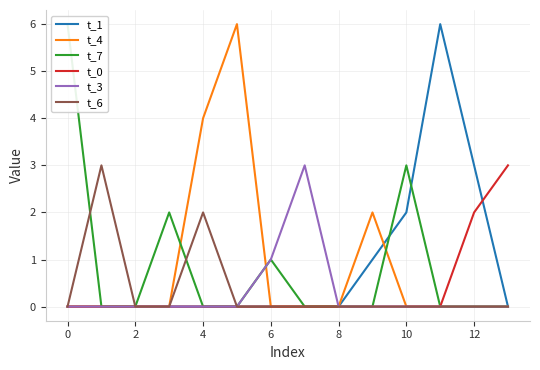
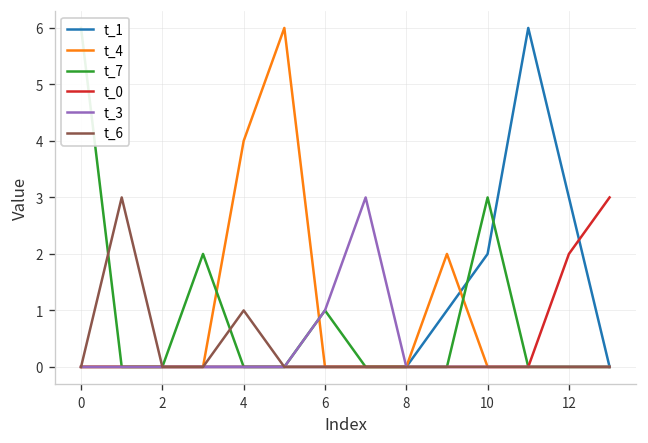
  {
    "t_1": {
      "10": 2,
      "12": 3
    },
    "t_4": {
      "4": 4
    },
    "t_7": {
      "10": 3
    },
    "t_0": {
      "12": 2
    },
    "t_6": {
-     "4": 2
+     "4": 1
    }
  }
